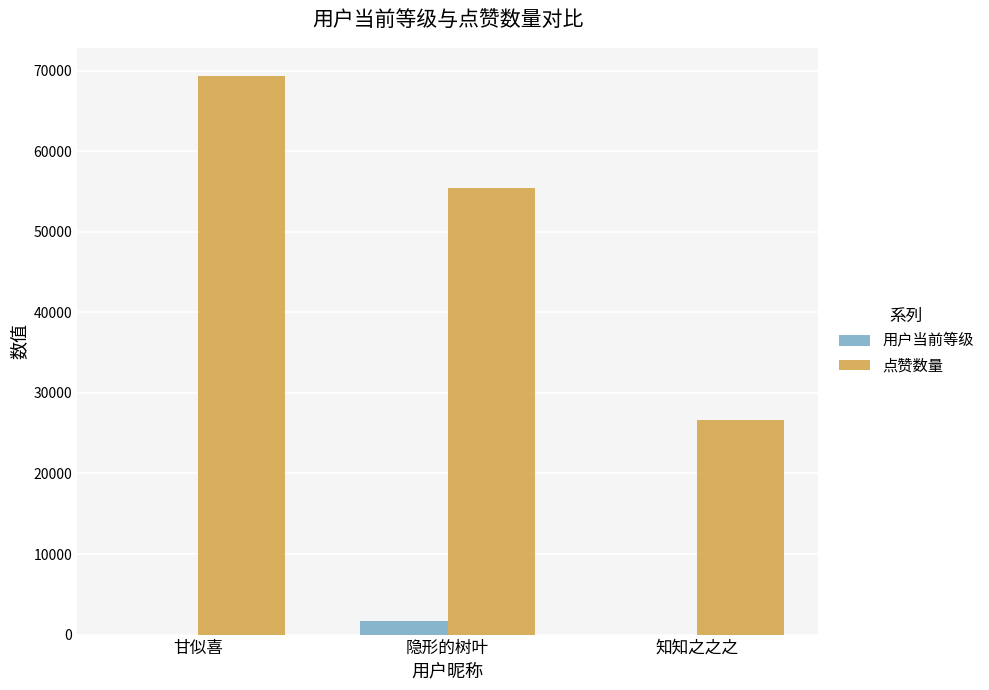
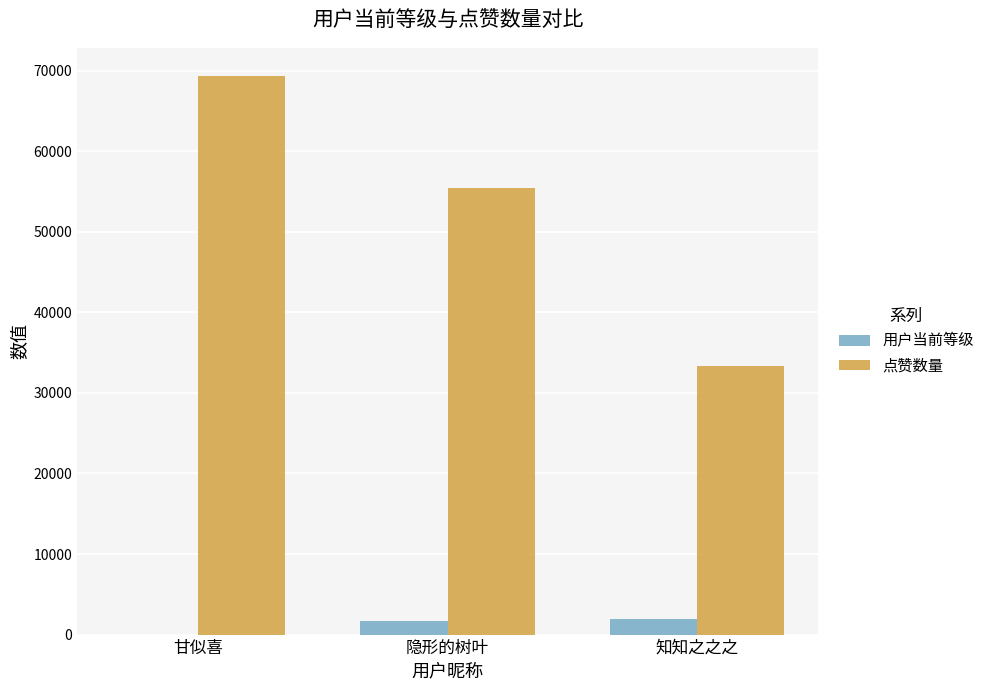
  {
    "用户当前等级": {
      "隐形的树叶": 2000,
-     "知知之之之": 0
+     "知知之之之": 2000
    },
    "点赞数量": {
      "甘似喜": 69000,
      "隐形的树叶": 55000,
-     "知知之之之": 27000
+     "知知之之之": 33000
    }
  }
